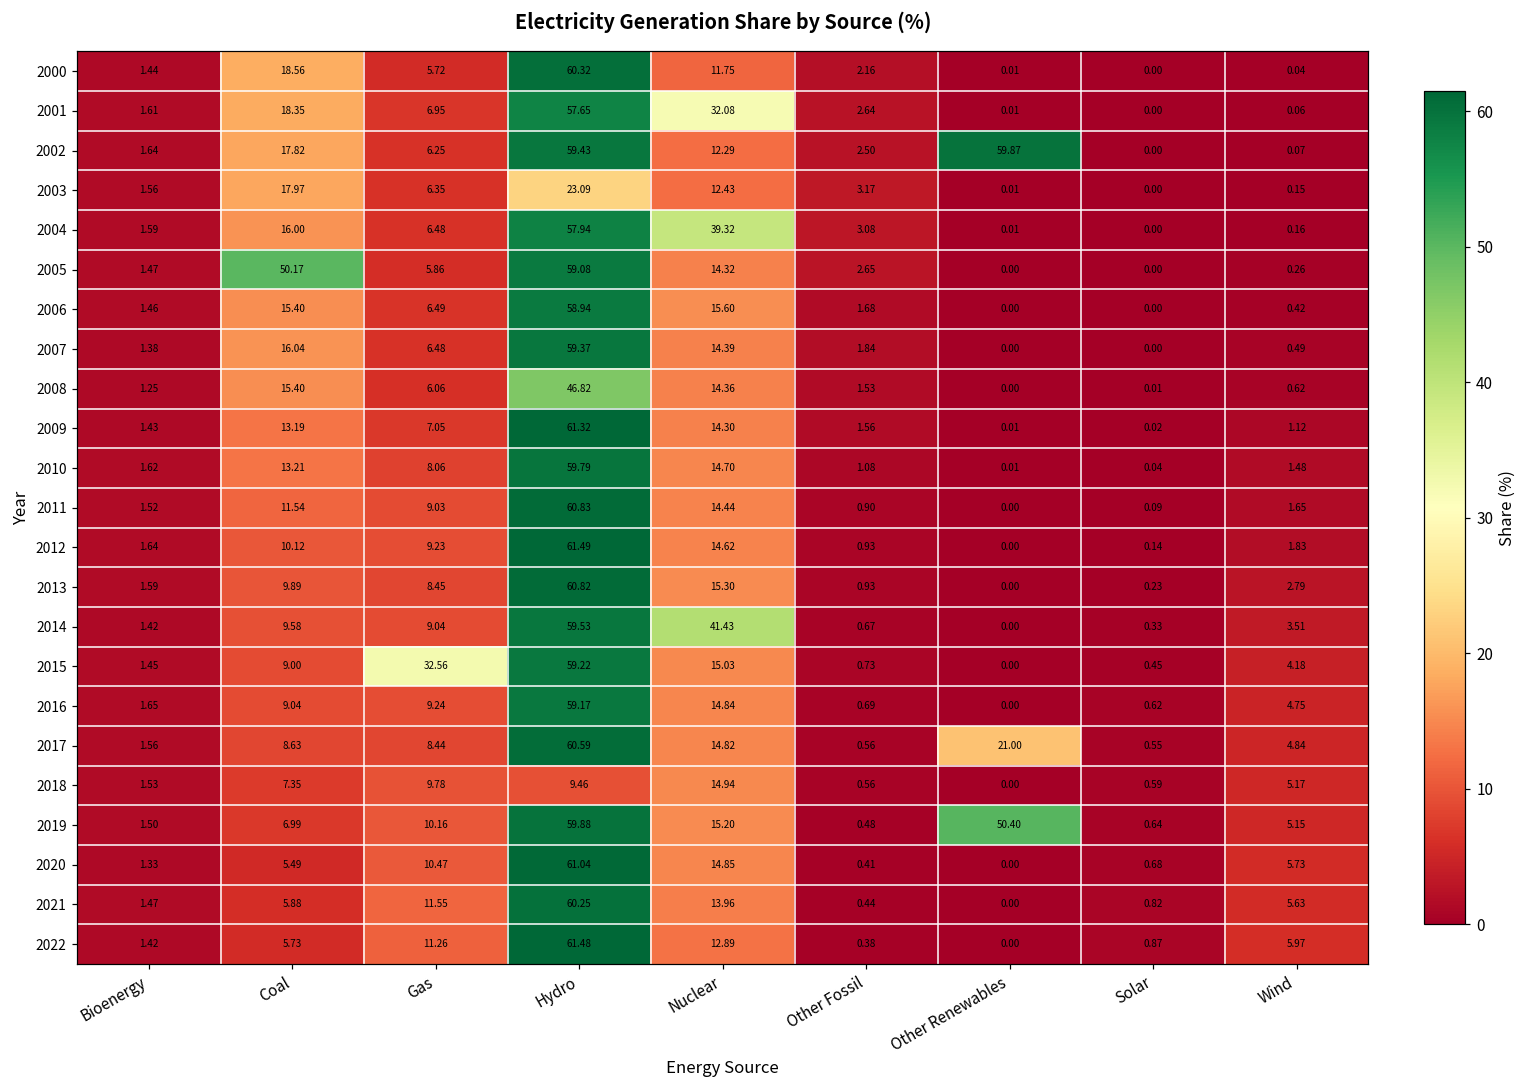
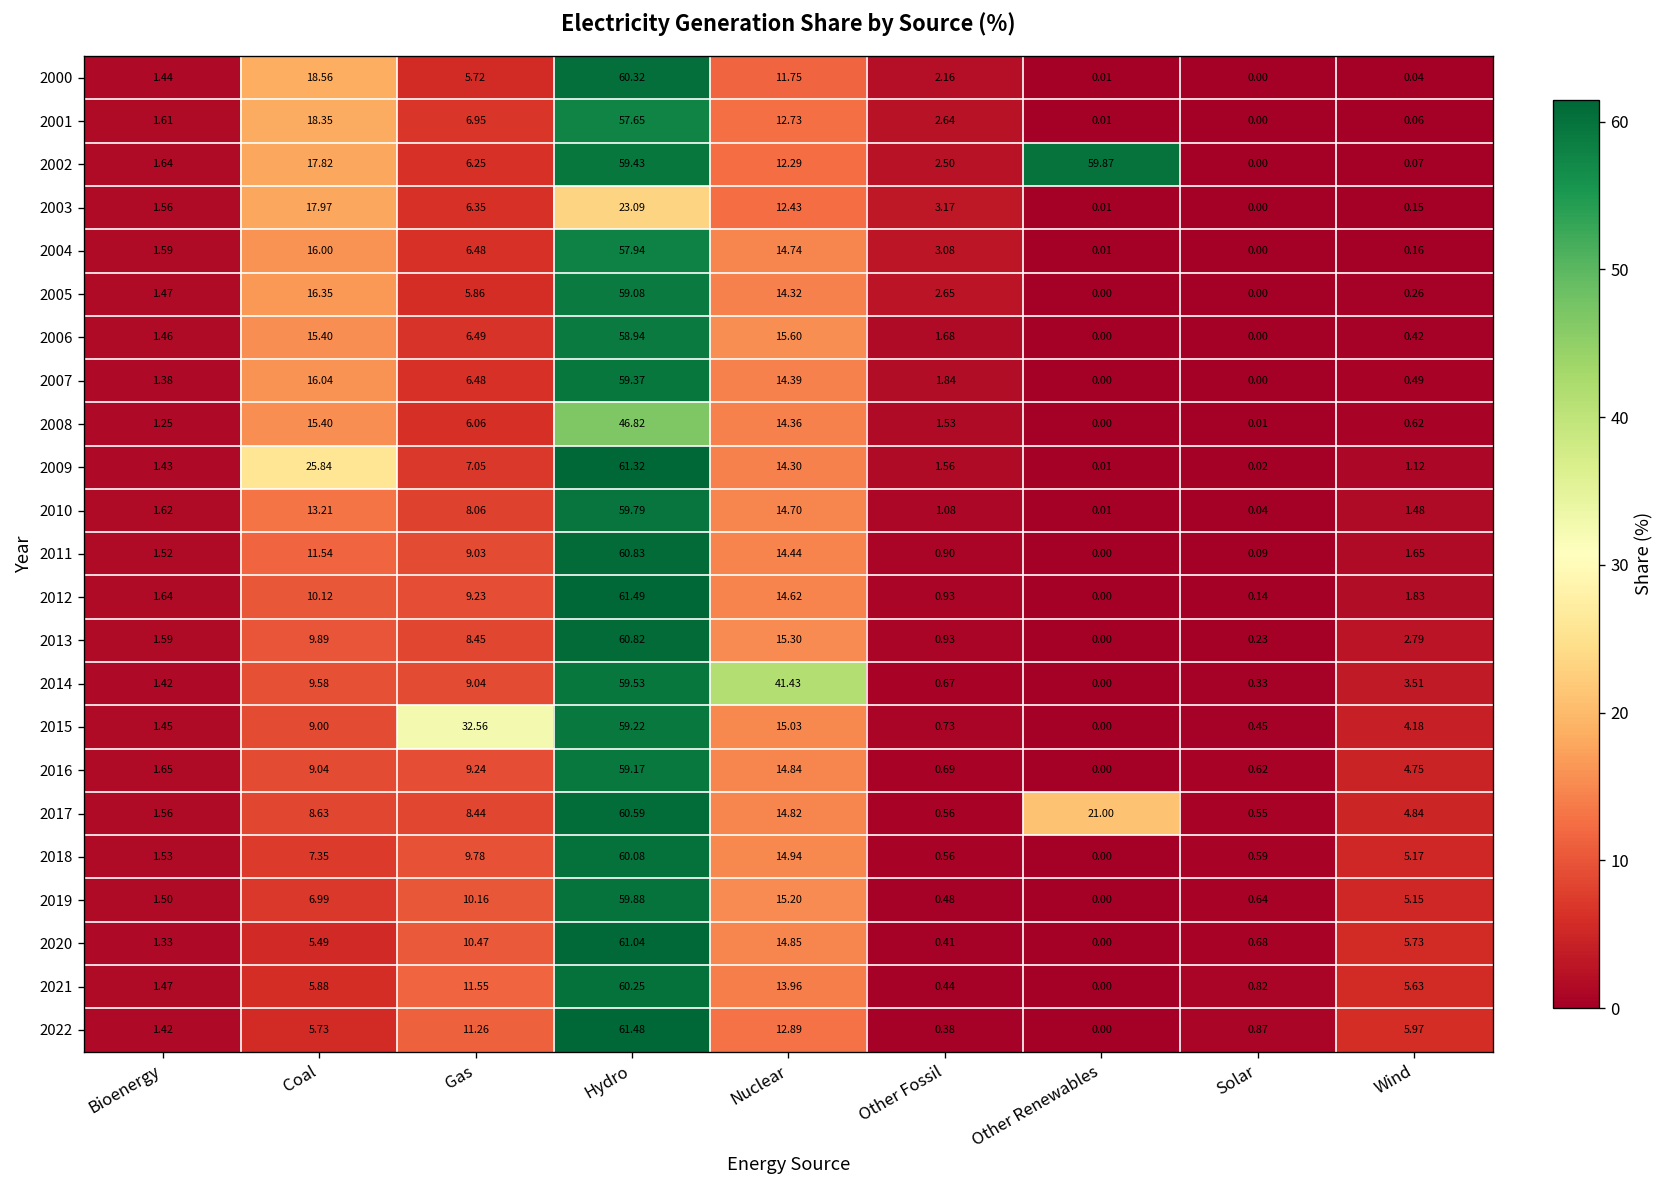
  {
    "2001": {
      "Bioenergy": 1.61,
      "Coal": 18.35,
      "Gas": 6.95,
      "Hydro": 57.65,
-     "Nuclear": 32.08,
+     "Nuclear": 12.73,
      "Other Fossil": 2.64,
      "Other Renewables": 0.01,
      "Solar": 0.00,
      "Wind": 0.06
    },
    "2004": {
      "Bioenergy": 1.59,
      "Coal": 16.00,
      "Gas": 6.48,
      "Hydro": 57.94,
-     "Nuclear": 39.32,
+     "Nuclear": 14.74,
      "Other Fossil": 3.08,
      "Other Renewables": 0.01,
      "Solar": 0.00,
      "Wind": 0.16
    },
    "2005": {
      "Bioenergy": 1.47,
-     "Coal": 50.17,
+     "Coal": 16.35,
      "Gas": 5.86,
      "Hydro": 59.08,
      "Nuclear": 14.32,
      "Other Fossil": 2.65,
      "Other Renewables": 0.00,
      "Solar": 0.00,
      "Wind": 0.26
    },
    "2009": {
      "Bioenergy": 1.43,
-     "Coal": 13.19,
+     "Coal": 25.84,
      "Gas": 7.05,
      "Hydro": 61.32,
      "Nuclear": 14.30,
      "Other Fossil": 1.56,
      "Other Renewables": 0.01,
      "Solar": 0.02,
      "Wind": 1.12
    },
    "2018": {
      "Bioenergy": 1.53,
      "Coal": 7.35,
      "Gas": 9.78,
-     "Hydro": 9.46,
+     "Hydro": 60.08,
      "Nuclear": 14.94,
      "Other Fossil": 0.56,
      "Other Renewables": 0.00,
      "Solar": 0.59,
      "Wind": 5.17
    },
    "2019": {
      "Bioenergy": 1.50,
      "Coal": 6.99,
      "Gas": 10.16,
      "Hydro": 59.88,
      "Nuclear": 15.20,
      "Other Fossil": 0.48,
-     "Other Renewables": 50.40,
+     "Other Renewables": 0.00,
      "Solar": 0.64,
      "Wind": 5.15
    }
  }
